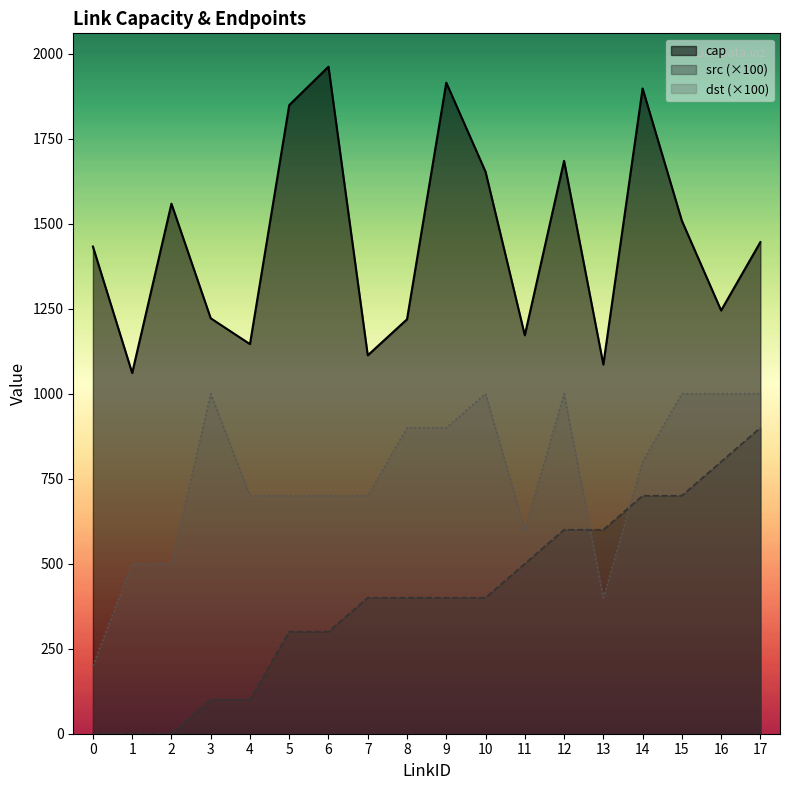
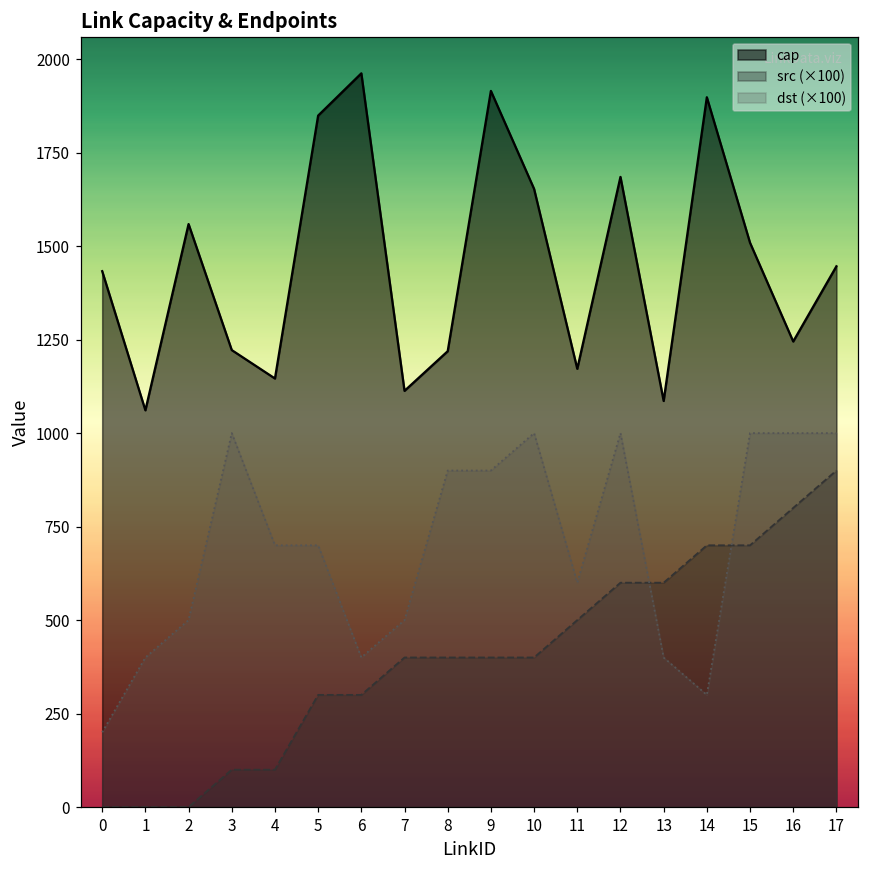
  {
    "dst (×100)": {
      "0": 200,
-     "1": 500,
+     "1": 400,
      "2": 500,
      "3": 1000,
      "4": 700,
      "5": 700,
-     "6": 700,
-     "7": 700,
+     "6": 400,
+     "7": 500,
      "8": 900,
      "9": 900,
      "10": 1000,
      "11": 600,
      "12": 1000,
      "13": 400,
-     "14": 800,
+     "14": 300,
      "15": 1000,
      "16": 1000,
      "17": 1000
    }
  }
